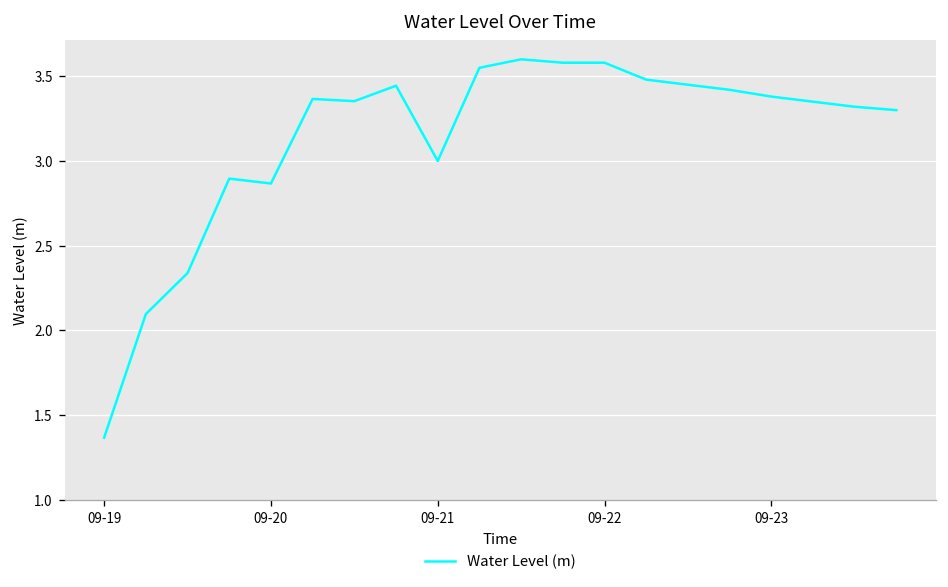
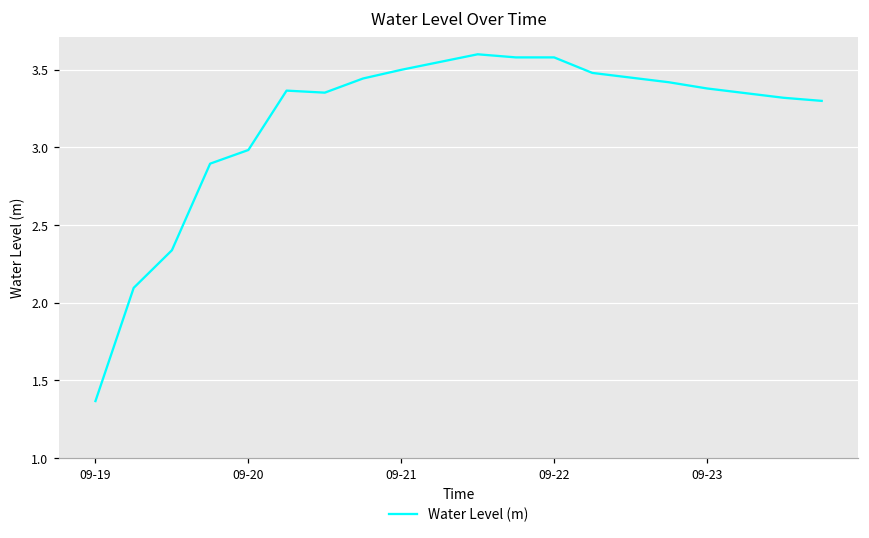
  {
    "09-19": 1.37,
-   "09-20": 2.87,
-   "09-21": 3.0,
+   "09-20": 2.98,
+   "09-21": 3.5,
    "09-22": 3.58,
    "09-23": 3.38
  }
